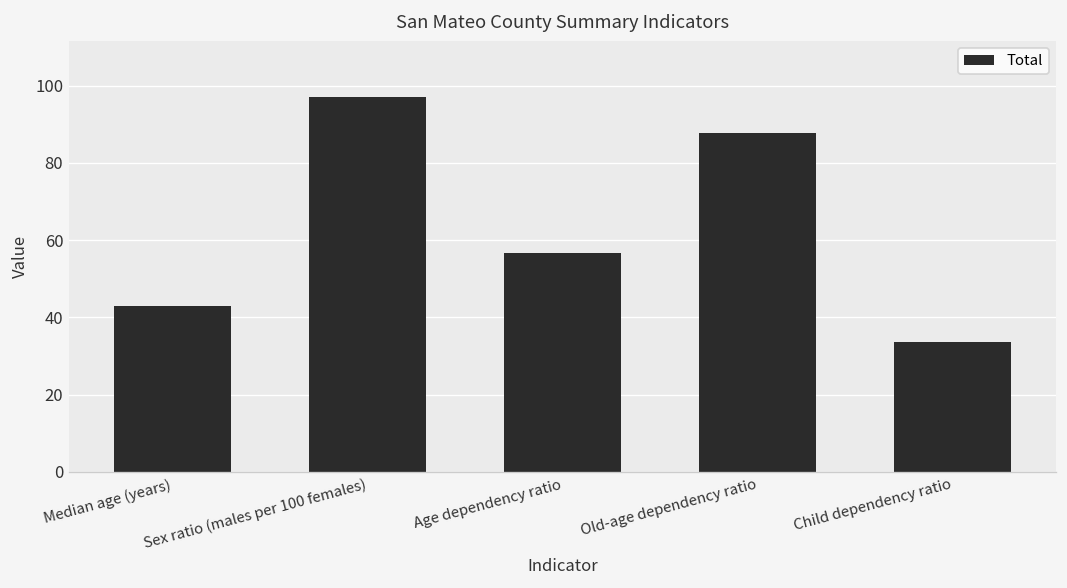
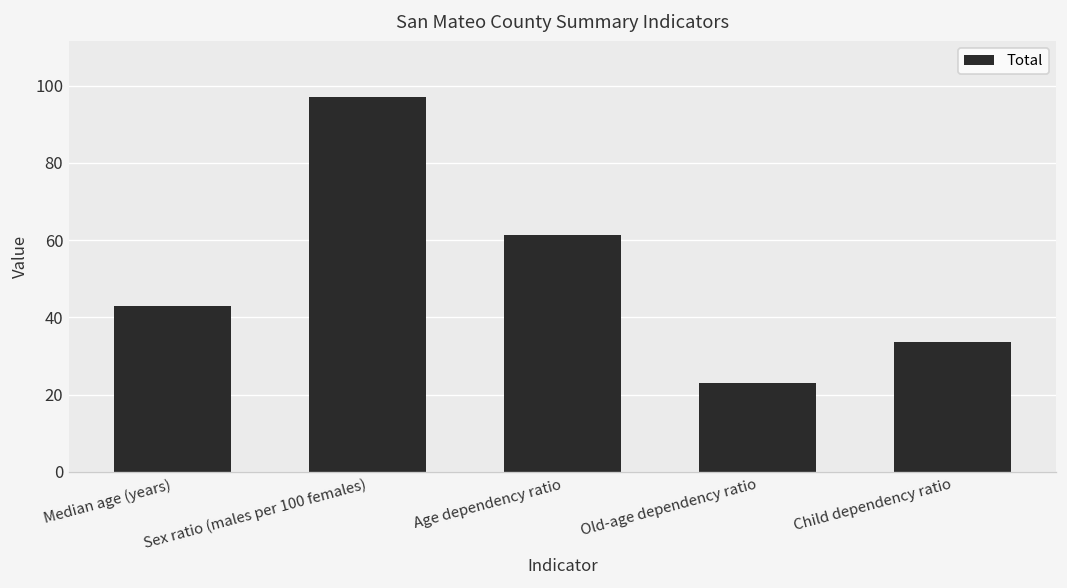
  {
    "Median age (years)": 43,
    "Sex ratio (males per 100 females)": 97,
-   "Age dependency ratio": 57,
-   "Old-age dependency ratio": 88,
+   "Age dependency ratio": 61,
+   "Old-age dependency ratio": 23,
    "Child dependency ratio": 34
  }
